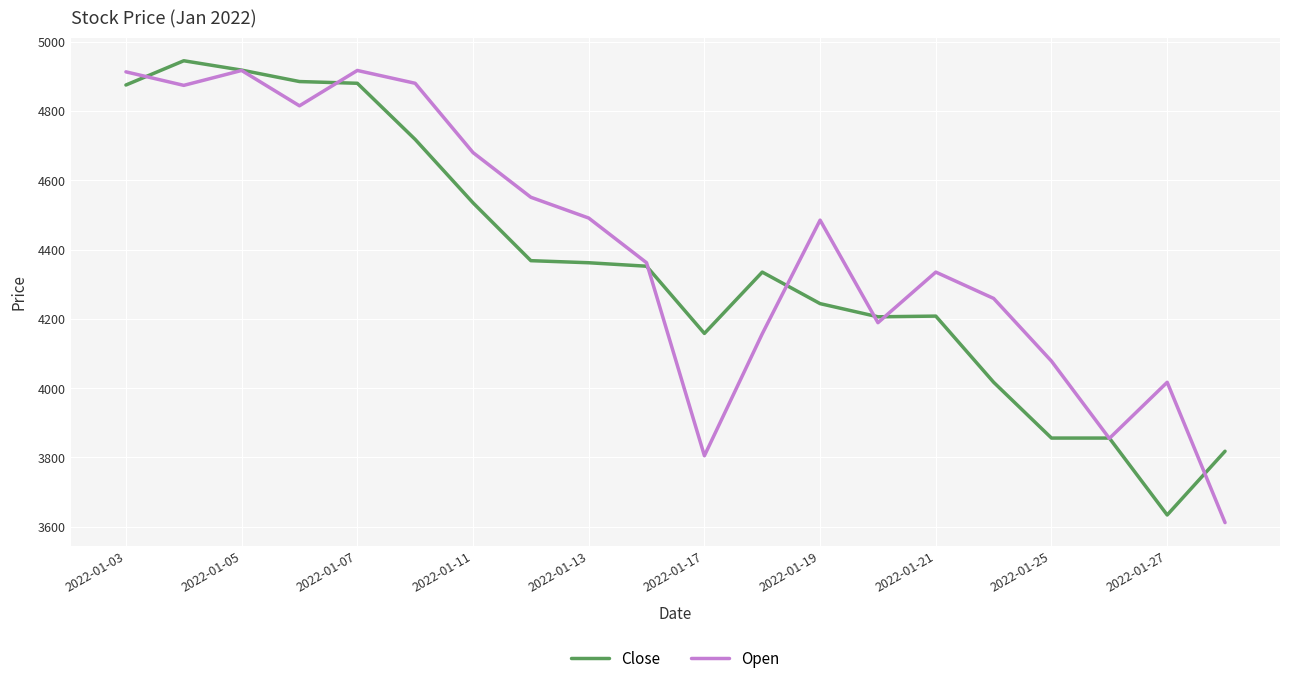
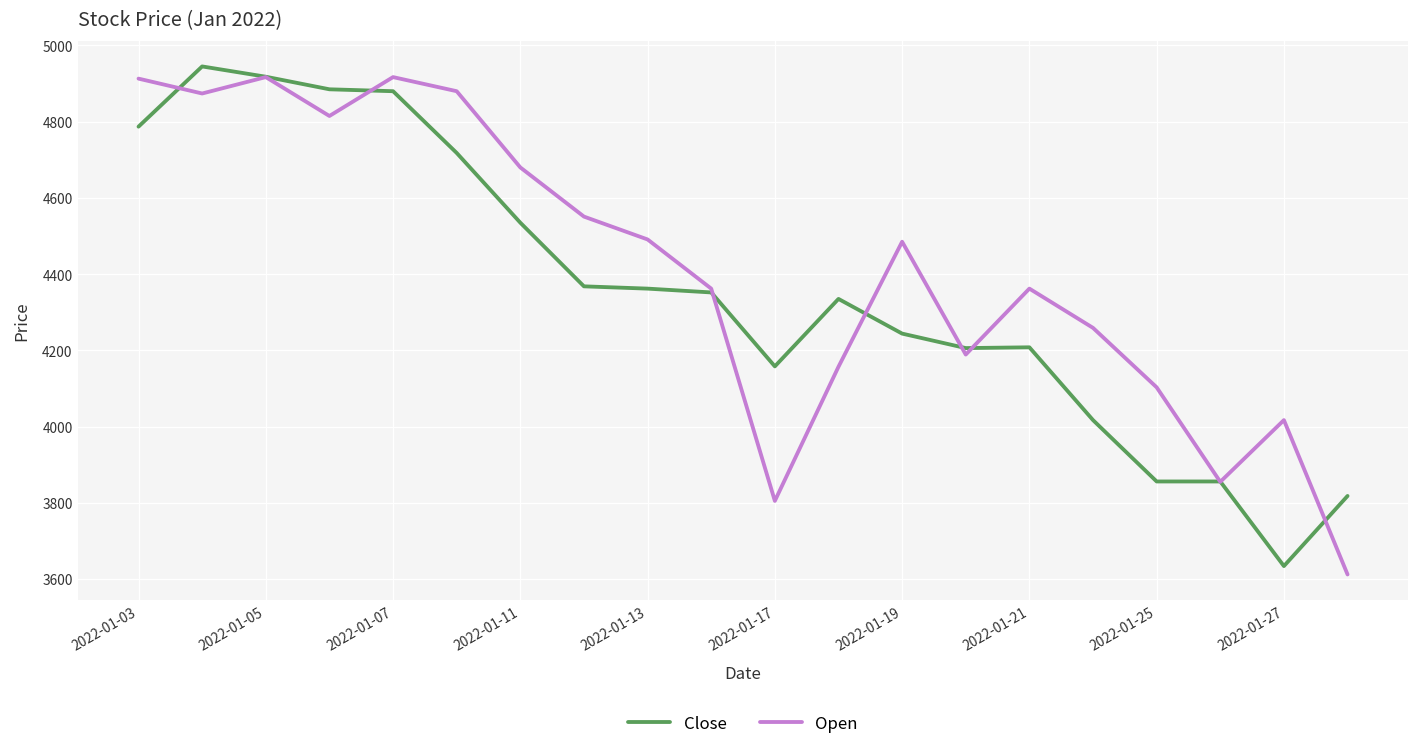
  {
    "Close": {
-     "2022-01-03": 4880,
+     "2022-01-03": 4790,
      "2022-01-07": 4880,
      "2022-01-11": 4540,
      "2022-01-13": 4360,
      "2022-01-17": 4160,
      "2022-01-19": 4240,
      "2022-01-21": 4210,
      "2022-01-25": 3860,
      "2022-01-27": 3630
    },
    "Open": {
      "2022-01-03": 4910,
      "2022-01-07": 4920,
      "2022-01-11": 4680,
      "2022-01-13": 4490,
      "2022-01-17": 3810,
      "2022-01-19": 4490,
-     "2022-01-21": 4340,
-     "2022-01-25": 4080,
+     "2022-01-21": 4360,
+     "2022-01-25": 4100,
      "2022-01-27": 4020
    }
  }
